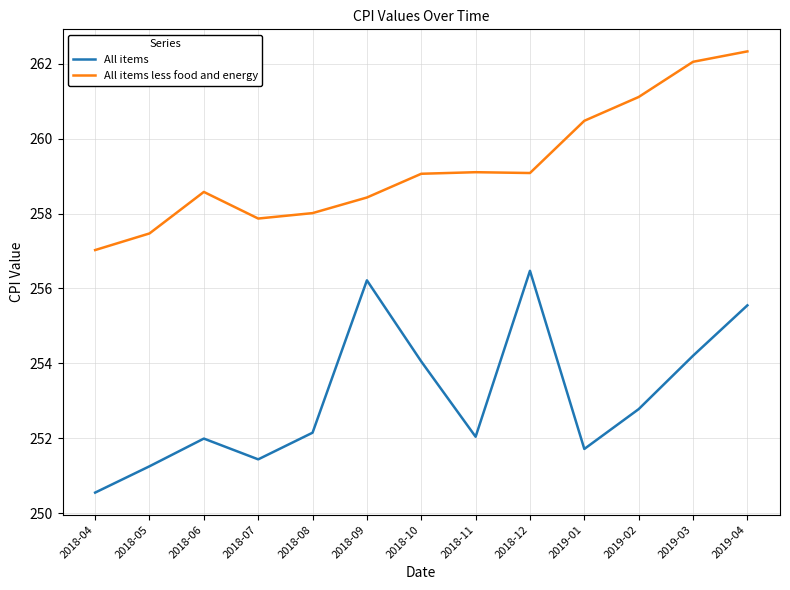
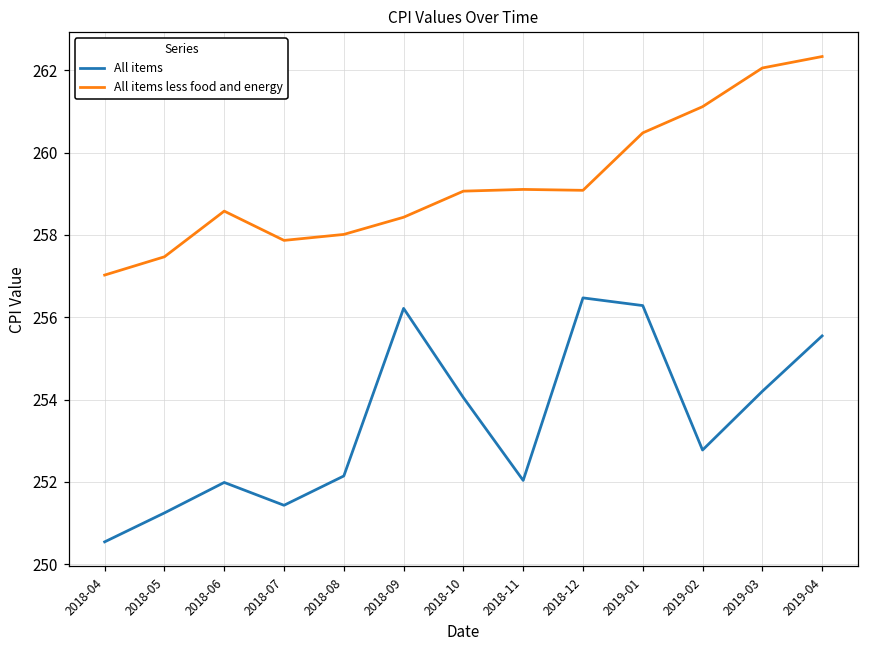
  {
    "All items": {
      "2018-04": 250.5,
      "2018-05": 251.2,
      "2018-06": 252.0,
      "2018-07": 251.4,
      "2018-08": 252.1,
      "2018-09": 256.2,
      "2018-10": 254.0,
      "2018-11": 252.0,
      "2018-12": 256.5,
-     "2019-01": 251.7,
+     "2019-01": 256.3,
      "2019-02": 252.8,
      "2019-03": 254.2,
      "2019-04": 255.5
    },
    "All items less food and energy": {
      "2018-04": 257.0,
      "2018-05": 257.5,
      "2018-06": 258.6,
      "2018-07": 257.9,
      "2018-08": 258.0,
      "2018-09": 258.4,
      "2018-10": 259.1,
      "2018-11": 259.1,
      "2018-12": 259.1,
      "2019-01": 260.5,
      "2019-02": 261.1,
      "2019-03": 262.1,
      "2019-04": 262.3
    }
  }
